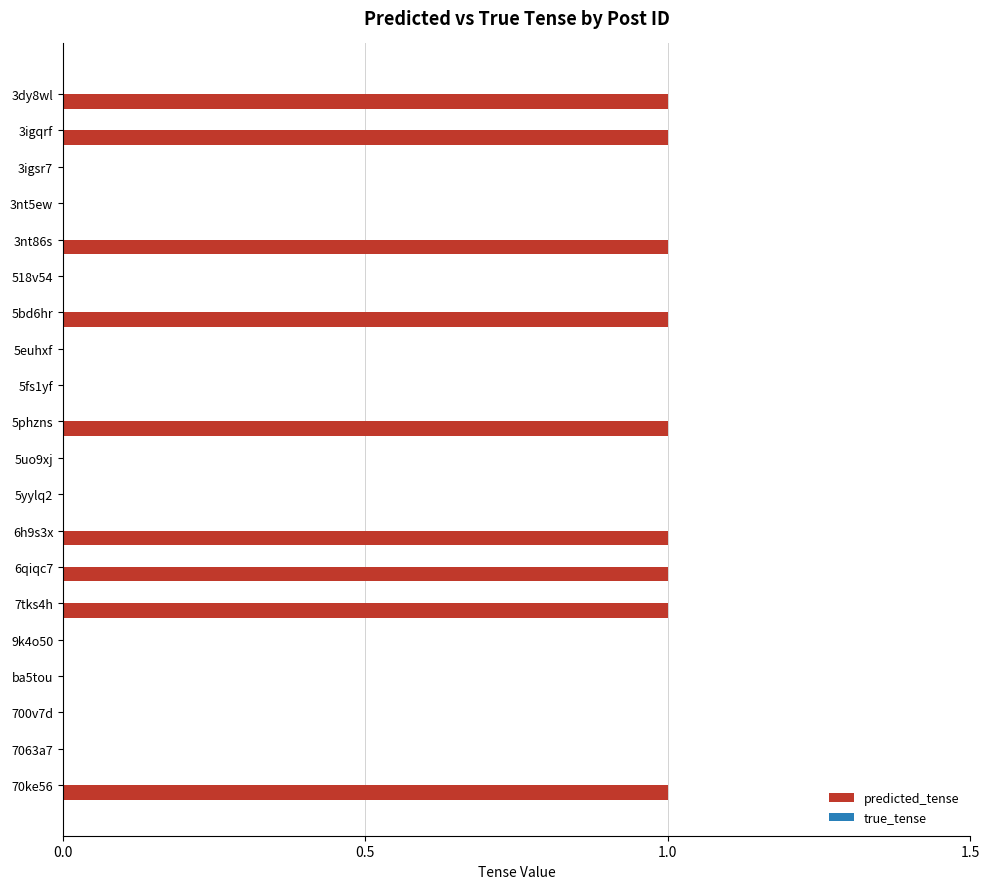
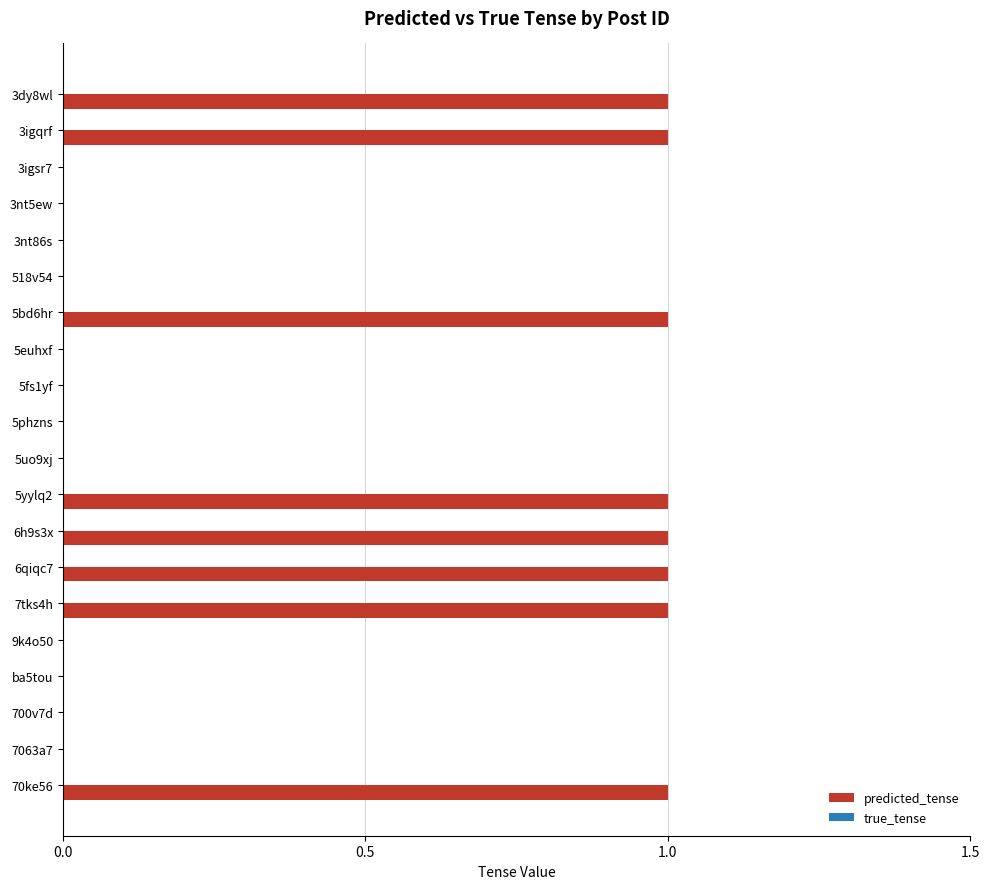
  {
    "predicted_tense": {
      "3dy8wl": 1,
      "3igqrf": 1,
      "3igsr7": 0,
      "3nt5ew": 0,
-     "3nt86s": 1,
+     "3nt86s": 0,
      "518v54": 0,
      "5bd6hr": 1,
      "5euhxf": 0,
      "5fs1yf": 0,
-     "5phzns": 1,
+     "5phzns": 0,
      "5uo9xj": 0,
-     "5yylq2": 0,
+     "5yylq2": 1,
      "6h9s3x": 1,
      "6qiqc7": 1,
      "7tks4h": 1,
      "9k4o50": 0,
      "ba5tou": 0,
      "700v7d": 0,
      "7063a7": 0,
      "70ke56": 1
    },
    "true_tense": {
      "3dy8wl": 0,
      "3igqrf": 0,
      "3igsr7": 0,
      "3nt5ew": 0,
      "3nt86s": 0,
      "518v54": 0,
      "5bd6hr": 0,
      "5euhxf": 0,
      "5fs1yf": 0,
      "5phzns": 0,
      "5uo9xj": 0,
      "5yylq2": 0,
      "6h9s3x": 0,
      "6qiqc7": 0,
      "7tks4h": 0,
      "9k4o50": 0,
      "ba5tou": 0,
      "700v7d": 0,
      "7063a7": 0,
      "70ke56": 0
    }
  }
